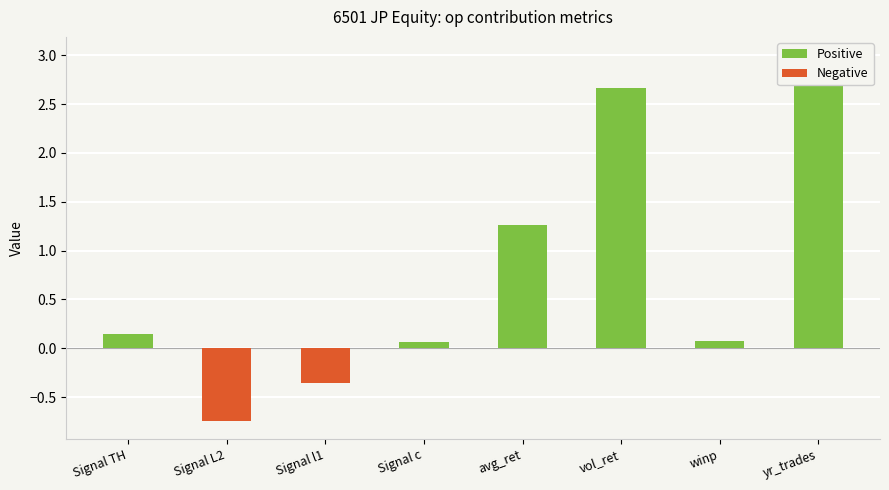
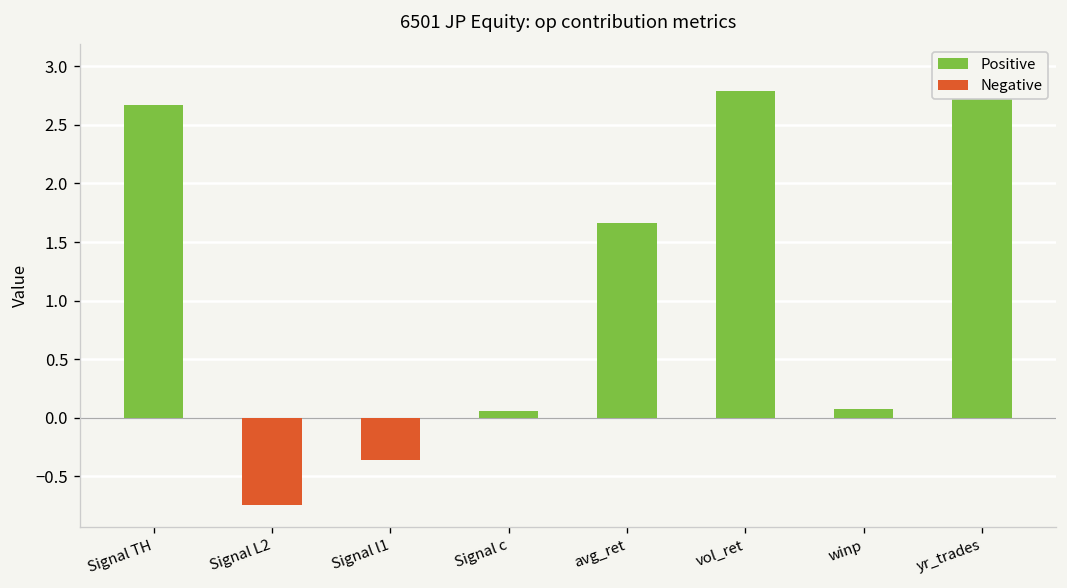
  {
    "Positive": {
-     "Signal TH": 0.1,
+     "Signal TH": 2.7,
      "Signal L2": 0.0,
      "Signal l1": 0.0,
      "Signal c": 0.1,
-     "avg_ret": 1.3,
-     "vol_ret": 2.7,
+     "avg_ret": 1.7,
+     "vol_ret": 2.8,
      "winp": 0.1
    },
    "Negative": {
      "Signal TH": 0.0,
      "Signal L2": -0.7,
      "Signal l1": -0.4,
      "Signal c": 0.0,
      "avg_ret": 0.0,
      "vol_ret": 0.0,
      "winp": 0.0,
      "yr_trades": 0.0
    }
  }
